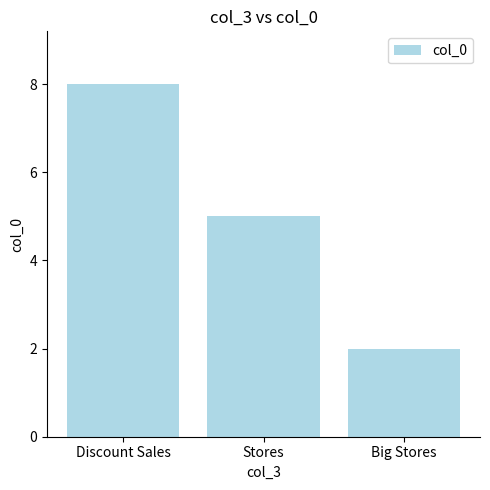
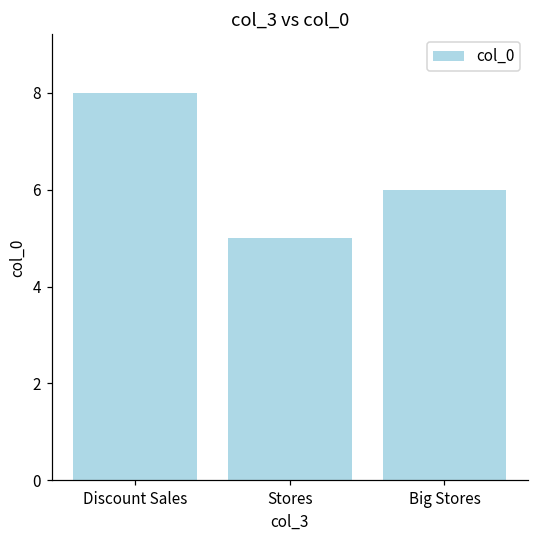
  {
    "Discount Sales": 8,
    "Stores": 5,
-   "Big Stores": 2
+   "Big Stores": 6
  }
